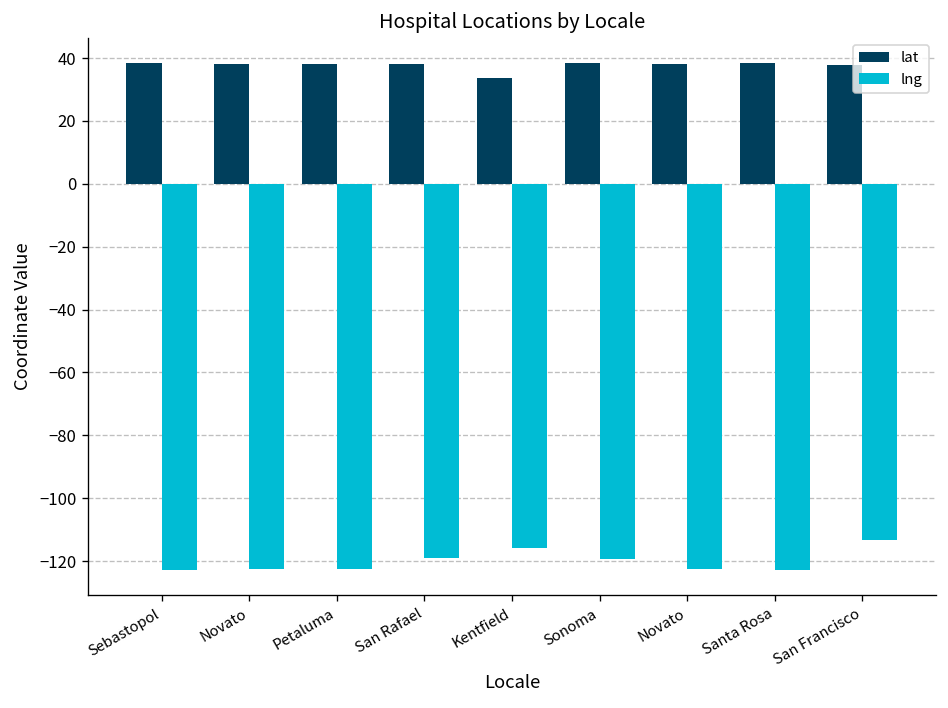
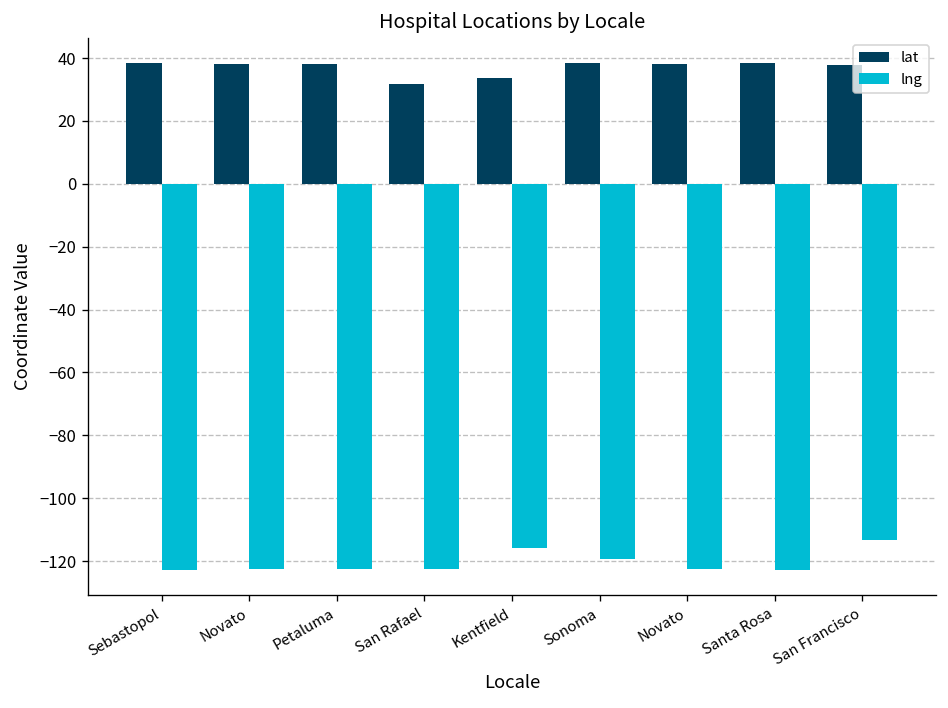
  {
    "lat": {
      "Sebastopol": 38,
      "Petaluma": 38,
-     "San Rafael": 38,
+     "San Rafael": 32,
      "Kentfield": 34,
      "Sonoma": 38,
      "Santa Rosa": 38,
      "San Francisco": 38
    },
    "lng": {
      "Sebastopol": -123,
      "Petaluma": -123,
-     "San Rafael": -119,
+     "San Rafael": -123,
      "Kentfield": -116,
      "Sonoma": -119,
      "Santa Rosa": -123,
      "San Francisco": -113
    }
  }
